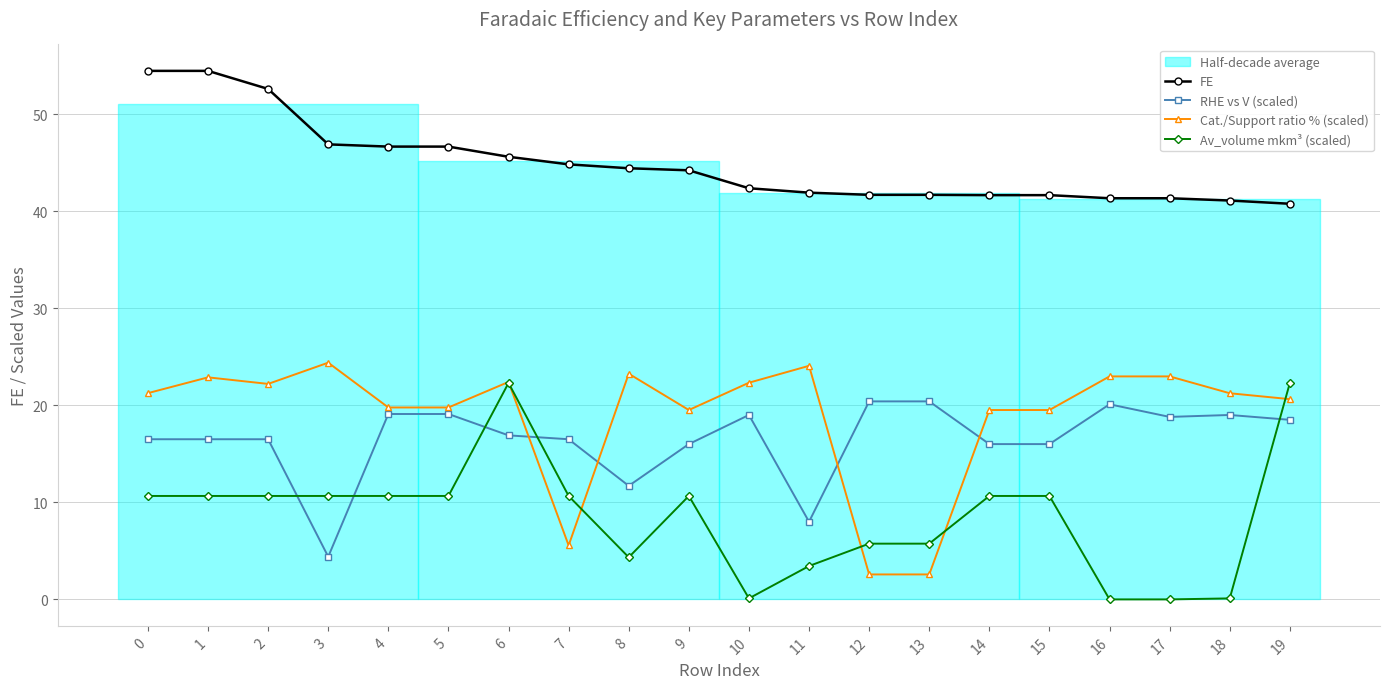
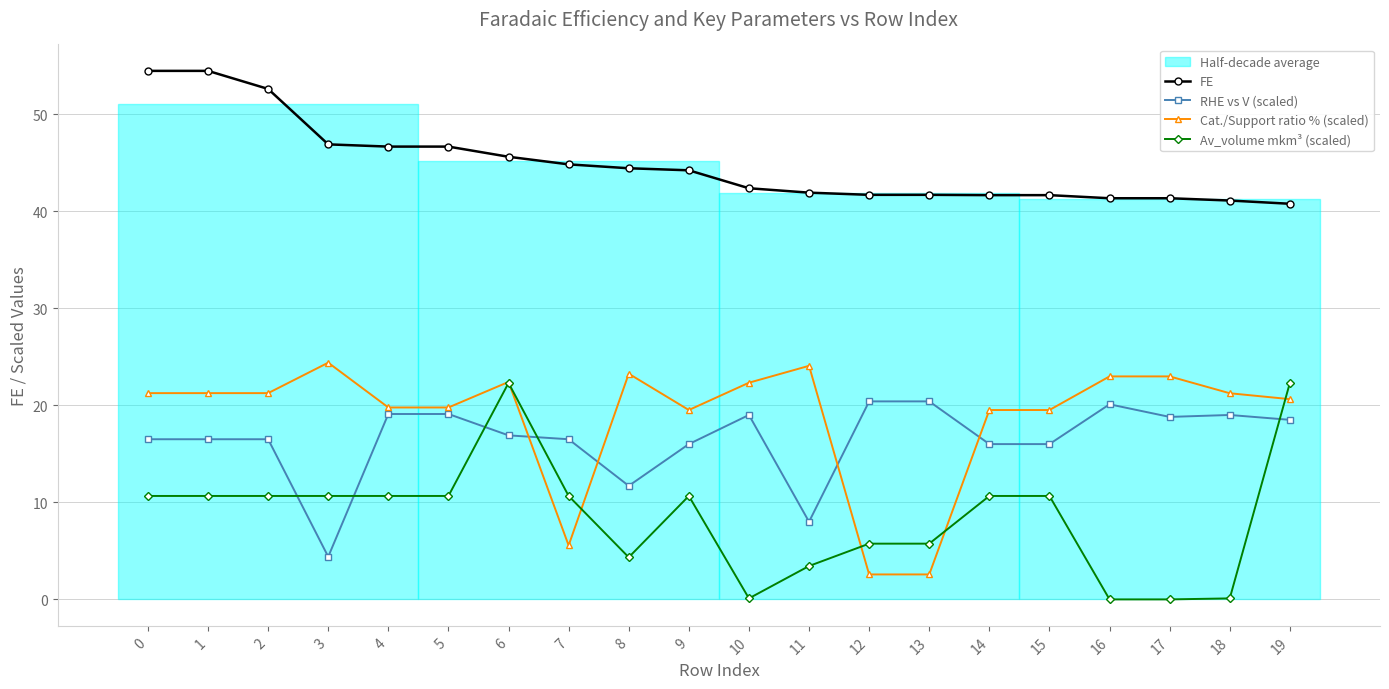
  {
    "FE": {
      "0": 54,
      "1": 54,
      "2": 53,
      "3": 47,
      "4": 47,
      "5": 47,
      "6": 46,
      "7": 45,
      "8": 44,
      "9": 44,
      "10": 42,
      "11": 42,
      "12": 42,
      "13": 42,
      "14": 42,
      "15": 42,
      "16": 41,
      "17": 41,
      "18": 41,
      "19": 41
    },
    "RHE vs V (scaled)": {
      "0": 17,
      "1": 17,
      "2": 17,
      "3": 4,
      "4": 19,
      "5": 19,
      "6": 17,
      "7": 17,
      "8": 12,
      "9": 16,
      "10": 19,
      "11": 8,
      "12": 20,
      "13": 20,
      "14": 16,
      "15": 16,
      "16": 20,
      "17": 19,
      "18": 19,
      "19": 19
    },
    "Cat./Support ratio % (scaled)": {
      "0": 21,
-     "1": 23,
-     "2": 22,
+     "1": 21,
+     "2": 21,
      "3": 24,
      "4": 20,
      "5": 20,
      "7": 6,
      "8": 23,
      "9": 20,
      "10": 22,
      "11": 24,
      "12": 3,
      "13": 3,
      "14": 20,
      "15": 20,
      "16": 23,
      "17": 23,
      "18": 21,
      "19": 21
    },
    "Av_volume mkm³ (scaled)": {
      "0": 11,
      "1": 11,
      "2": 11,
      "3": 11,
      "4": 11,
      "5": 11,
      "7": 11,
      "8": 4,
      "9": 11,
      "10": 0,
      "11": 3,
      "12": 6,
      "13": 6,
      "14": 11,
      "15": 11,
      "16": 0,
      "17": 0,
      "18": 0,
      "19": 22
    }
  }
